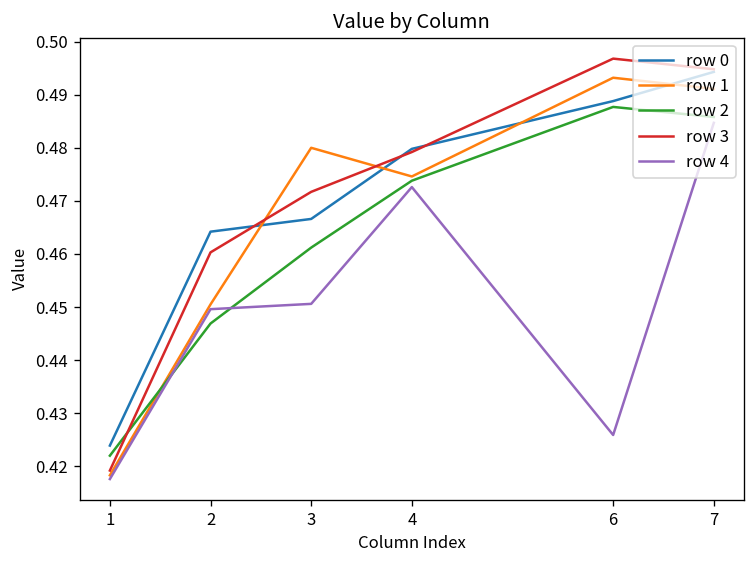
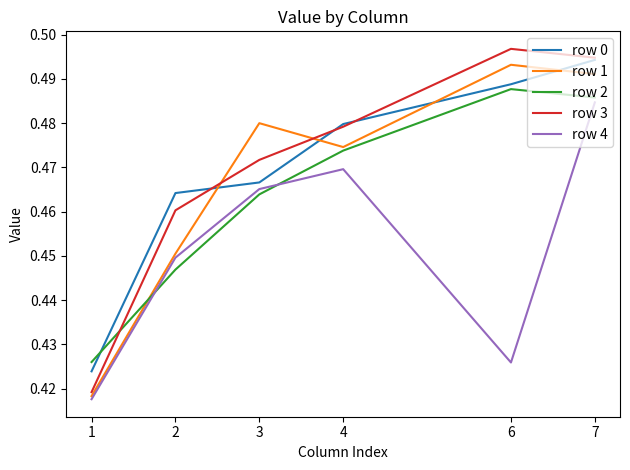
  {
    "row 0": {
      "1": 0.424,
      "2": 0.464,
      "3": 0.467,
      "4": 0.480,
      "6": 0.489
    },
    "row 1": {
      "1": 0.418,
      "2": 0.451,
      "3": 0.480,
      "4": 0.475,
      "6": 0.493
    },
    "row 2": {
-     "1": 0.422,
+     "1": 0.426,
      "2": 0.447,
-     "3": 0.461,
+     "3": 0.464,
      "4": 0.474,
      "6": 0.488
    },
    "row 3": {
      "1": 0.419,
      "2": 0.460,
      "3": 0.472,
      "4": 0.479,
      "6": 0.497
    },
    "row 4": {
      "1": 0.418,
      "2": 0.450,
-     "3": 0.451,
-     "4": 0.473,
+     "3": 0.465,
+     "4": 0.470,
      "6": 0.426
    }
  }
